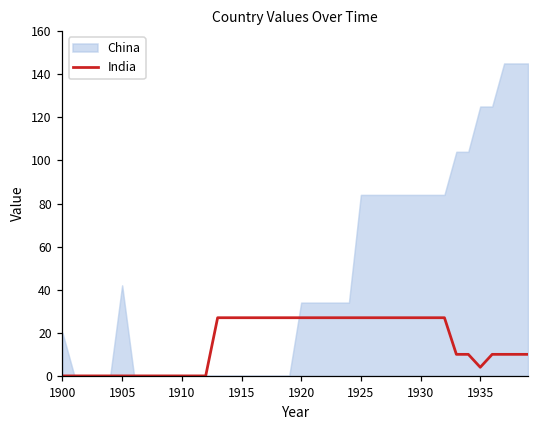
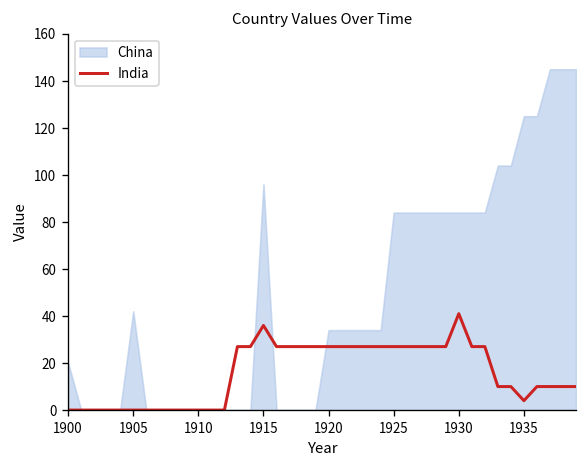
  {
    "India": {
      "1900": 0,
      "1905": 0,
-     "1915": 27,
+     "1915": 36,
      "1920": 27,
      "1925": 27,
-     "1930": 27,
+     "1930": 41,
      "1935": 4
    },
    "China": {
      "1900": 20,
      "1905": 42,
-     "1915": 0,
+     "1915": 96,
      "1920": 34,
      "1925": 84,
      "1930": 84,
      "1935": 125
    }
  }
